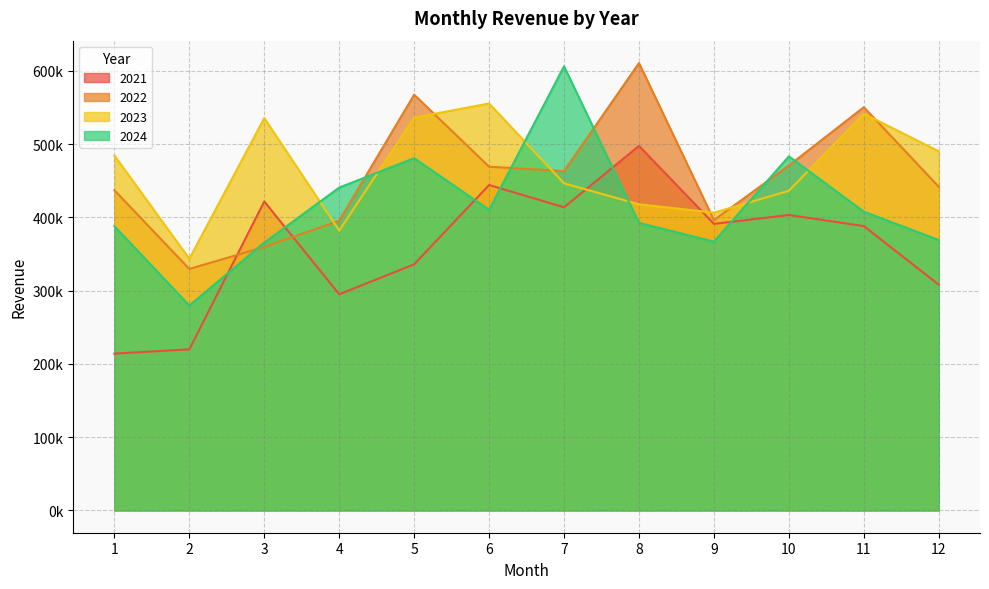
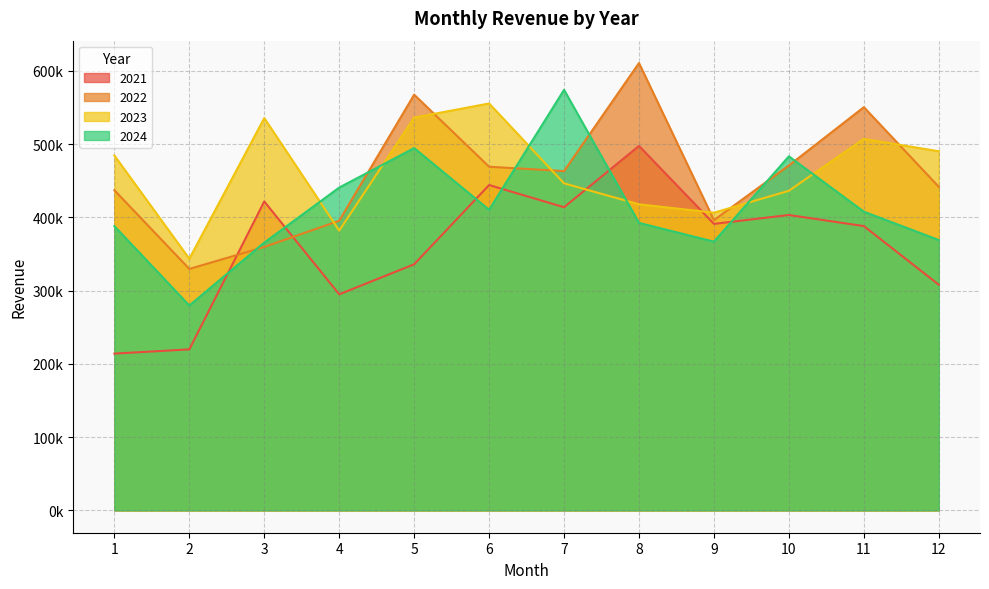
  {
    "2023": {
      "1": 480000,
      "2": 340000,
      "3": 540000,
      "4": 380000,
      "5": 540000,
      "6": 560000,
      "7": 450000,
      "8": 420000,
      "9": 410000,
      "10": 440000,
-     "11": 540000,
+     "11": 510000,
      "12": 490000
    },
    "2024": {
      "1": 390000,
      "2": 280000,
      "3": 370000,
      "4": 440000,
-     "5": 480000,
+     "5": 490000,
      "6": 410000,
-     "7": 610000,
+     "7": 570000,
      "8": 390000,
      "9": 370000,
      "10": 480000,
      "11": 410000,
      "12": 370000
    }
  }
